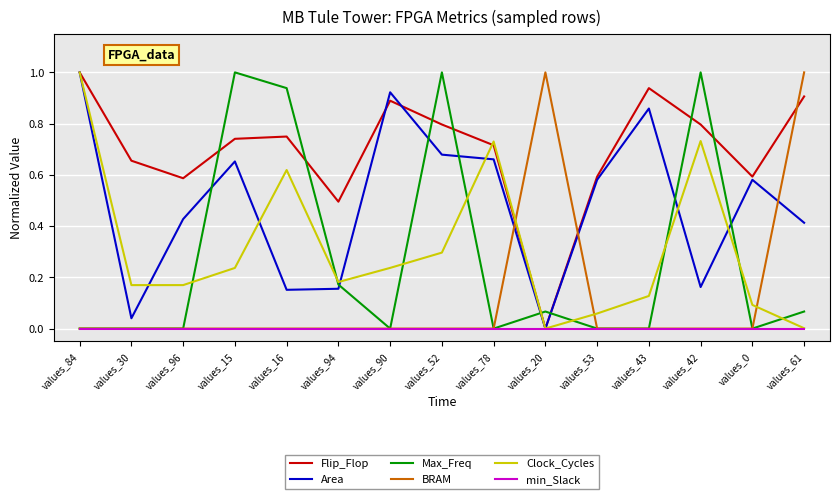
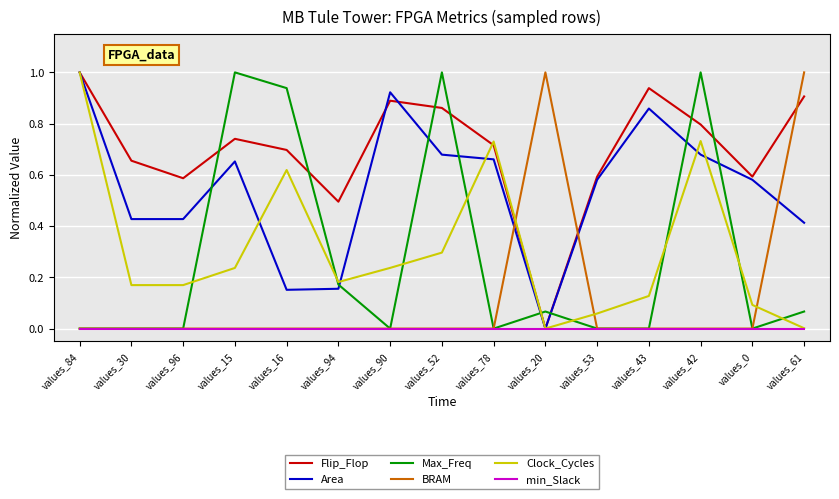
  {
    "Flip_Flop": {
      "values_30": 0.66,
      "values_96": 0.59,
      "values_15": 0.74,
-     "values_16": 0.75,
+     "values_16": 0.70,
      "values_94": 0.50,
      "values_90": 0.89,
-     "values_52": 0.80,
+     "values_52": 0.86,
      "values_78": 0.72,
      "values_53": 0.59,
      "values_43": 0.94,
      "values_42": 0.80,
      "values_0": 0.59,
      "values_61": 0.91
    },
    "Area": {
-     "values_30": 0.04,
+     "values_30": 0.43,
      "values_96": 0.43,
      "values_15": 0.65,
      "values_16": 0.15,
      "values_94": 0.16,
      "values_90": 0.92,
      "values_52": 0.68,
      "values_78": 0.66,
      "values_53": 0.58,
      "values_43": 0.86,
-     "values_42": 0.16,
+     "values_42": 0.68,
      "values_0": 0.58,
      "values_61": 0.41
    },
    "Max_Freq": {
      "values_15": 1.00,
      "values_16": 0.94,
      "values_52": 1.00,
      "values_20": 0.07,
      "values_42": 1.00,
      "values_61": 0.07
    },
    "BRAM": {
      "values_20": 1.00,
      "values_61": 1.00
    },
    "Clock_Cycles": {
      "values_30": 0.17,
      "values_96": 0.17,
      "values_15": 0.24,
      "values_16": 0.62,
      "values_90": 0.24,
      "values_52": 0.30,
      "values_78": 0.73,
      "values_53": 0.06,
      "values_43": 0.13,
      "values_42": 0.73,
      "values_0": 0.09
    }
  }
